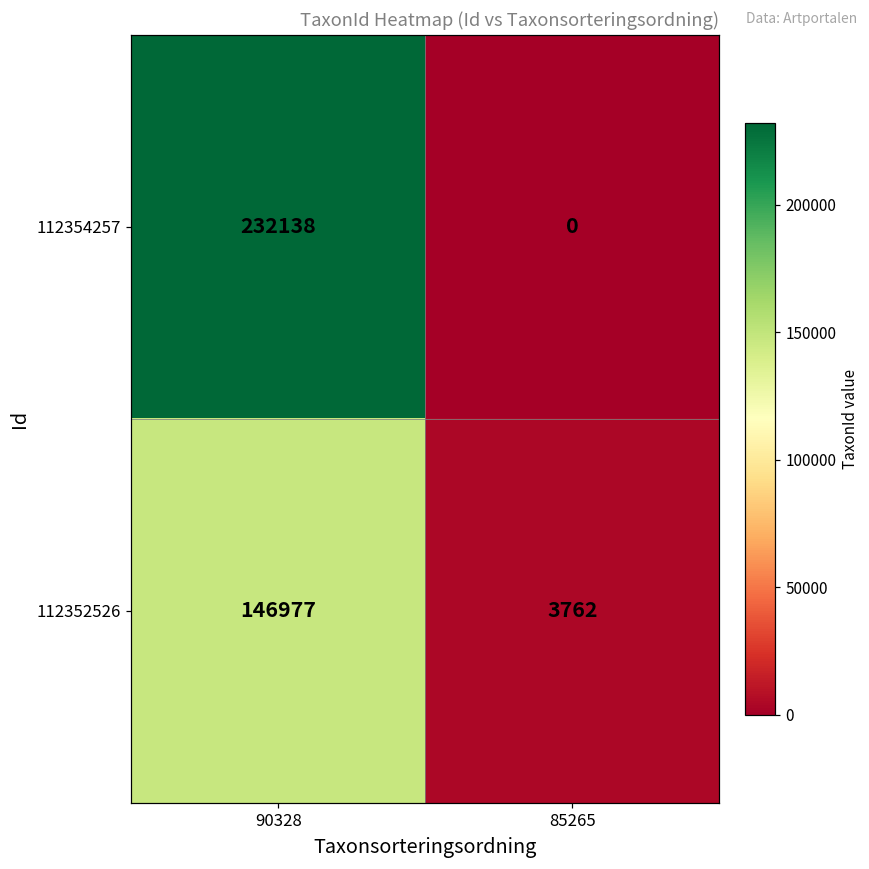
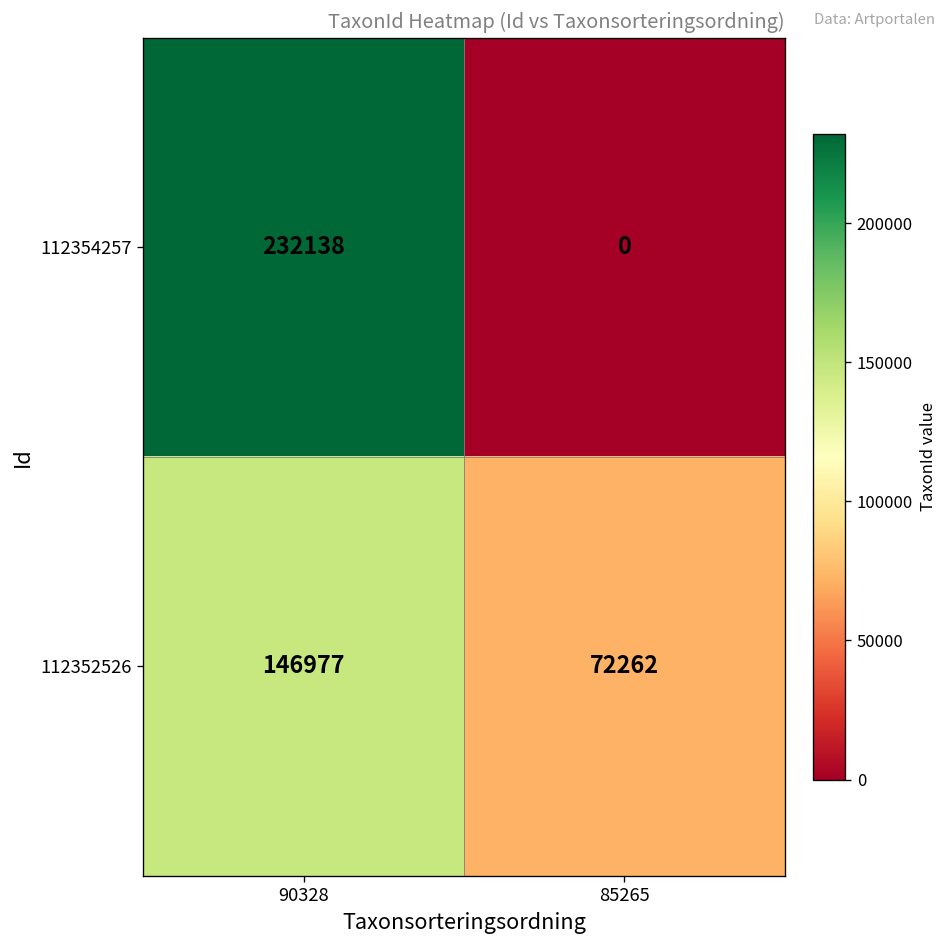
  {
    "112354257": {
      "90328": 232138,
      "85265": 0
    },
    "112352526": {
      "90328": 146977,
-     "85265": 3762
+     "85265": 72262
    }
  }
